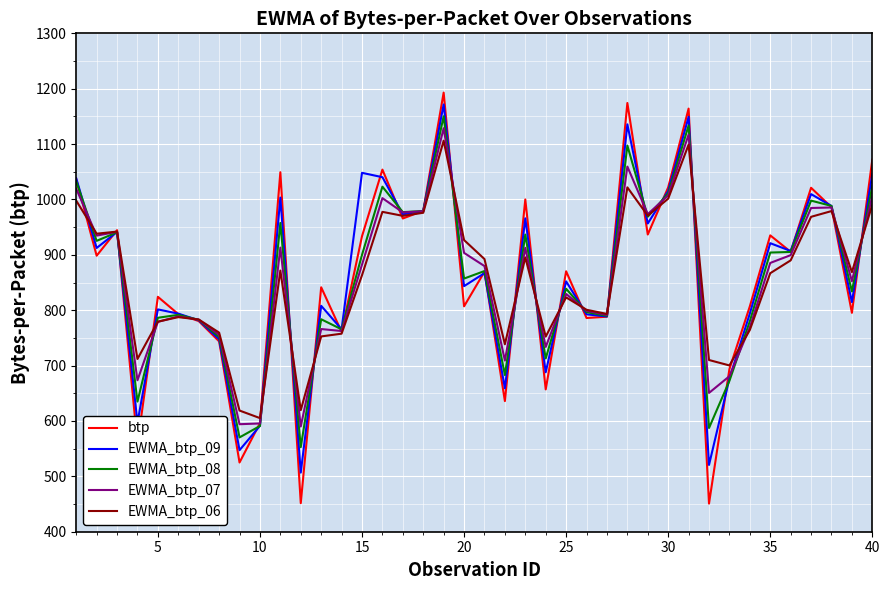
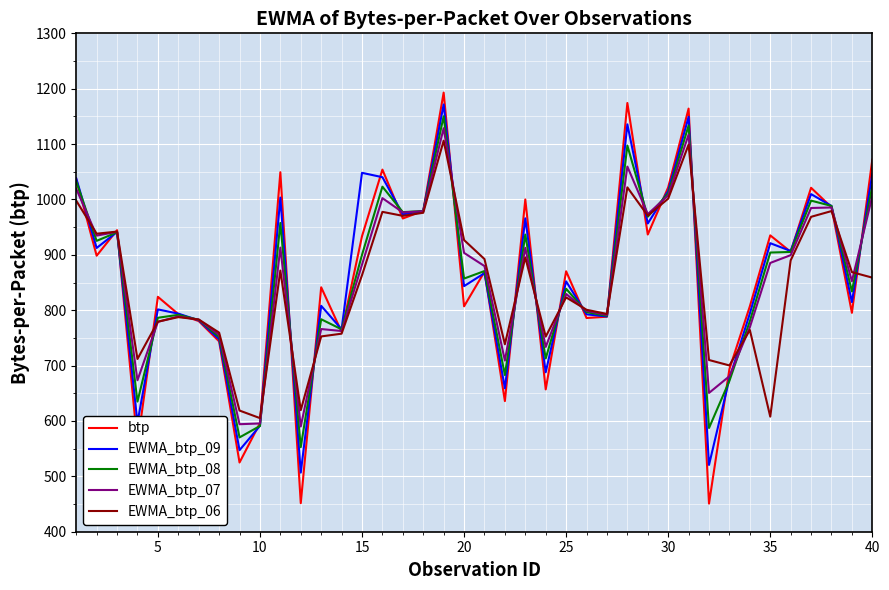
  {
    "btp": {
      "5": 820,
      "15": 930,
      "20": 810,
      "25": 870,
      "30": 1020,
      "35": 940,
      "40": 1070
    },
    "EWMA_btp_09": {
      "5": 800,
      "15": 1050,
      "20": 840,
      "25": 850,
      "35": 920,
      "40": 1050
    },
    "EWMA_btp_08": {
      "5": 790,
      "15": 900,
      "20": 860,
      "25": 840,
      "35": 900,
      "40": 1020
    },
    "EWMA_btp_07": {
      "15": 880,
      "20": 900,
      "25": 830,
      "35": 890,
      "40": 1010
    },
    "EWMA_btp_06": {
      "10": 610,
      "15": 860,
      "20": 930,
      "25": 820,
      "30": 1000,
-     "35": 870,
-     "40": 990
+     "35": 610,
+     "40": 860
    }
  }
